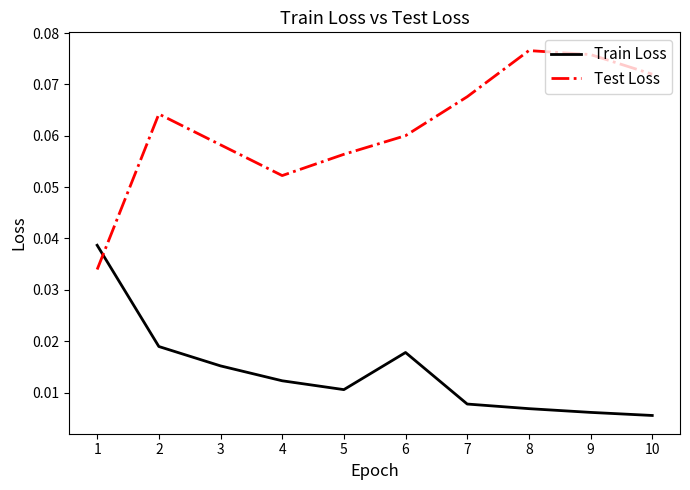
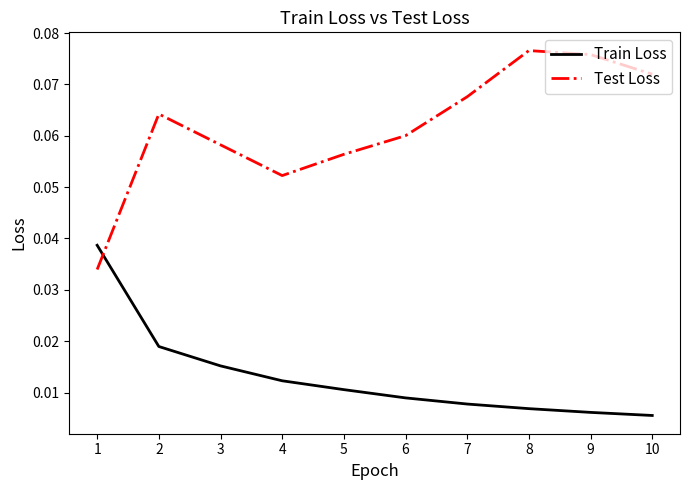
  {
    "Train Loss": {
      "1": 0.039,
      "2": 0.019,
      "3": 0.015,
      "4": 0.012,
      "5": 0.011,
-     "6": 0.018,
+     "6": 0.009,
      "7": 0.008,
      "8": 0.007,
      "9": 0.006,
      "10": 0.006
    },
    "Test Loss": {
      "1": 0.034,
      "2": 0.064,
      "3": 0.058,
      "4": 0.052,
      "5": 0.056,
      "6": 0.060,
      "7": 0.068,
      "8": 0.077
    }
  }
